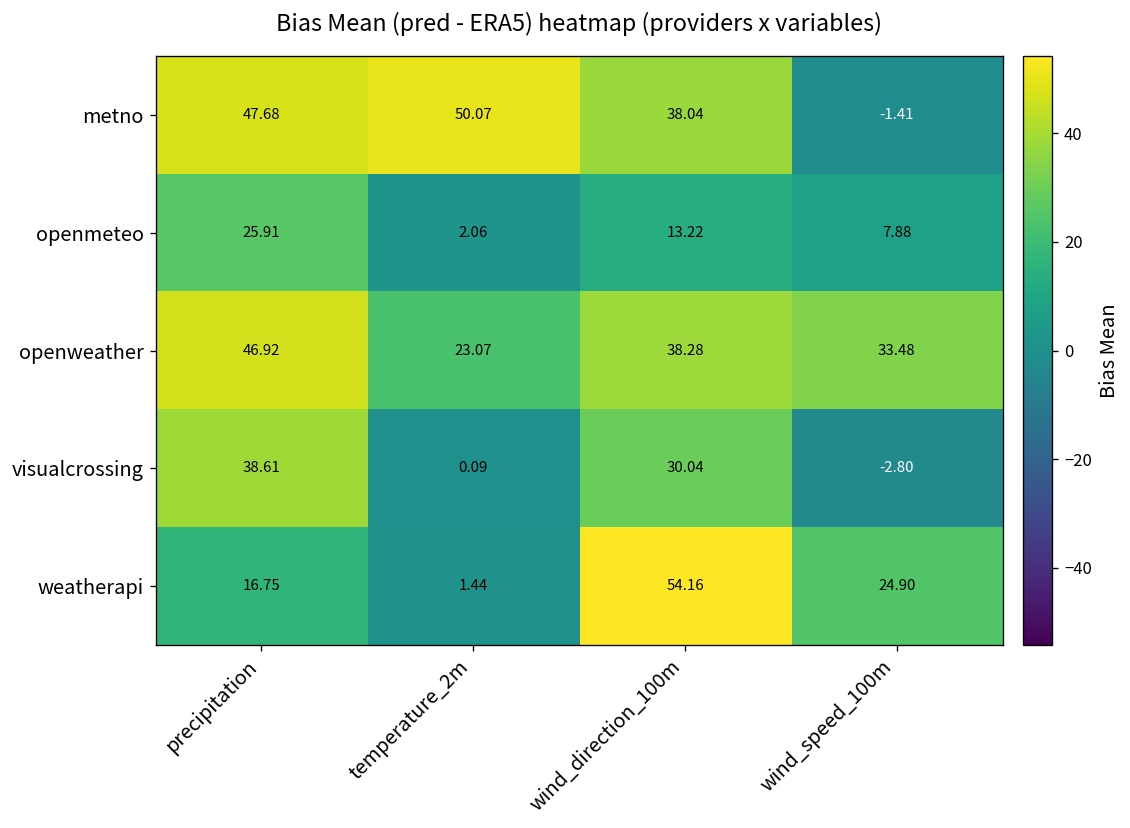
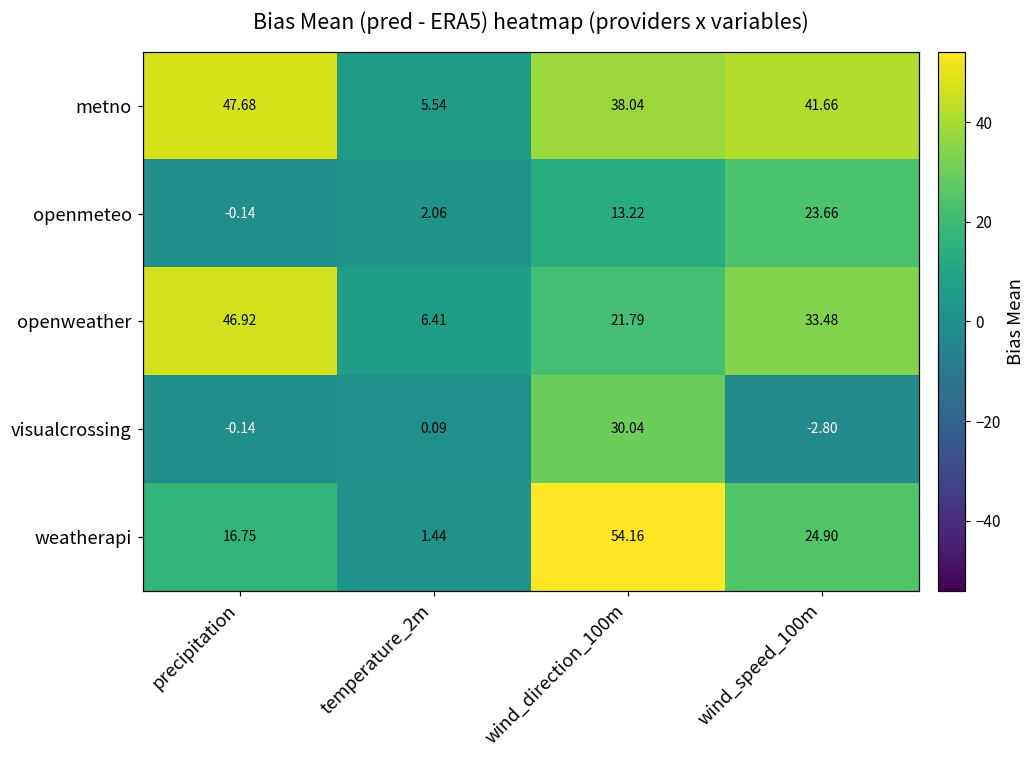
  {
    "metno": {
      "precipitation": 47.68,
-     "temperature_2m": 50.07,
+     "temperature_2m": 5.54,
      "wind_direction_100m": 38.04,
-     "wind_speed_100m": -1.41
+     "wind_speed_100m": 41.66
    },
    "openmeteo": {
-     "precipitation": 25.91,
+     "precipitation": -0.14,
      "temperature_2m": 2.06,
      "wind_direction_100m": 13.22,
-     "wind_speed_100m": 7.88
+     "wind_speed_100m": 23.66
    },
    "openweather": {
      "precipitation": 46.92,
-     "temperature_2m": 23.07,
-     "wind_direction_100m": 38.28,
+     "temperature_2m": 6.41,
+     "wind_direction_100m": 21.79,
      "wind_speed_100m": 33.48
    },
    "visualcrossing": {
-     "precipitation": 38.61,
+     "precipitation": -0.14,
      "temperature_2m": 0.09,
      "wind_direction_100m": 30.04,
      "wind_speed_100m": -2.80
    },
    "weatherapi": {
      "precipitation": 16.75,
      "temperature_2m": 1.44,
      "wind_direction_100m": 54.16,
      "wind_speed_100m": 24.90
    }
  }
